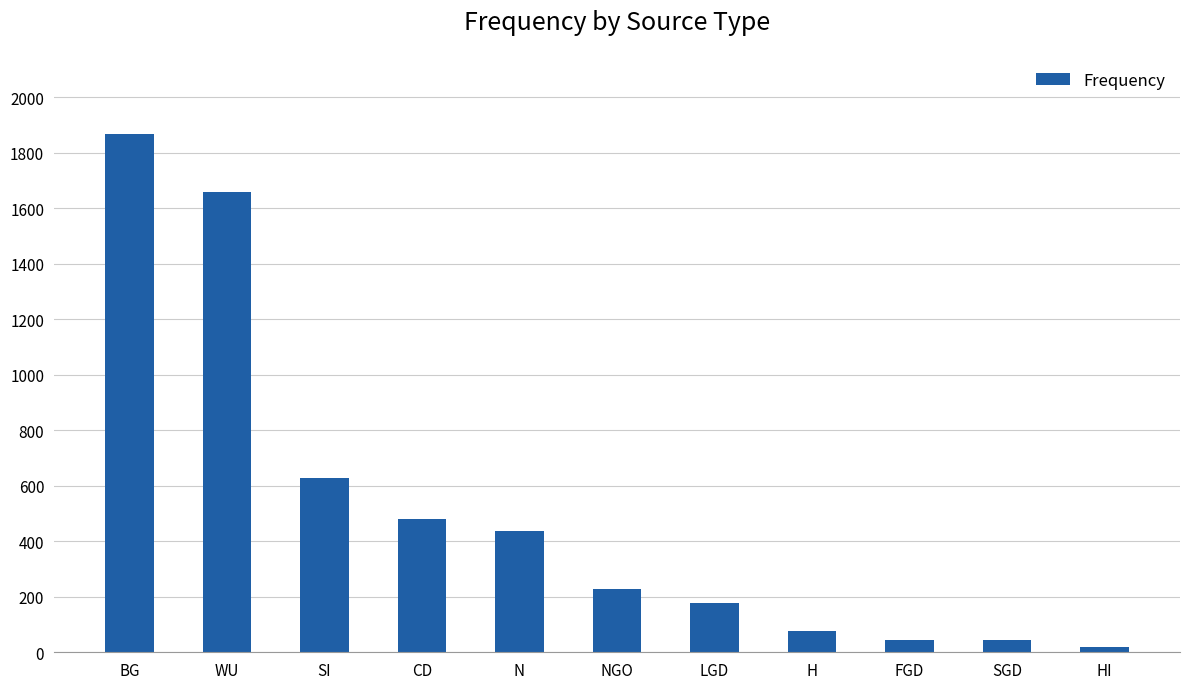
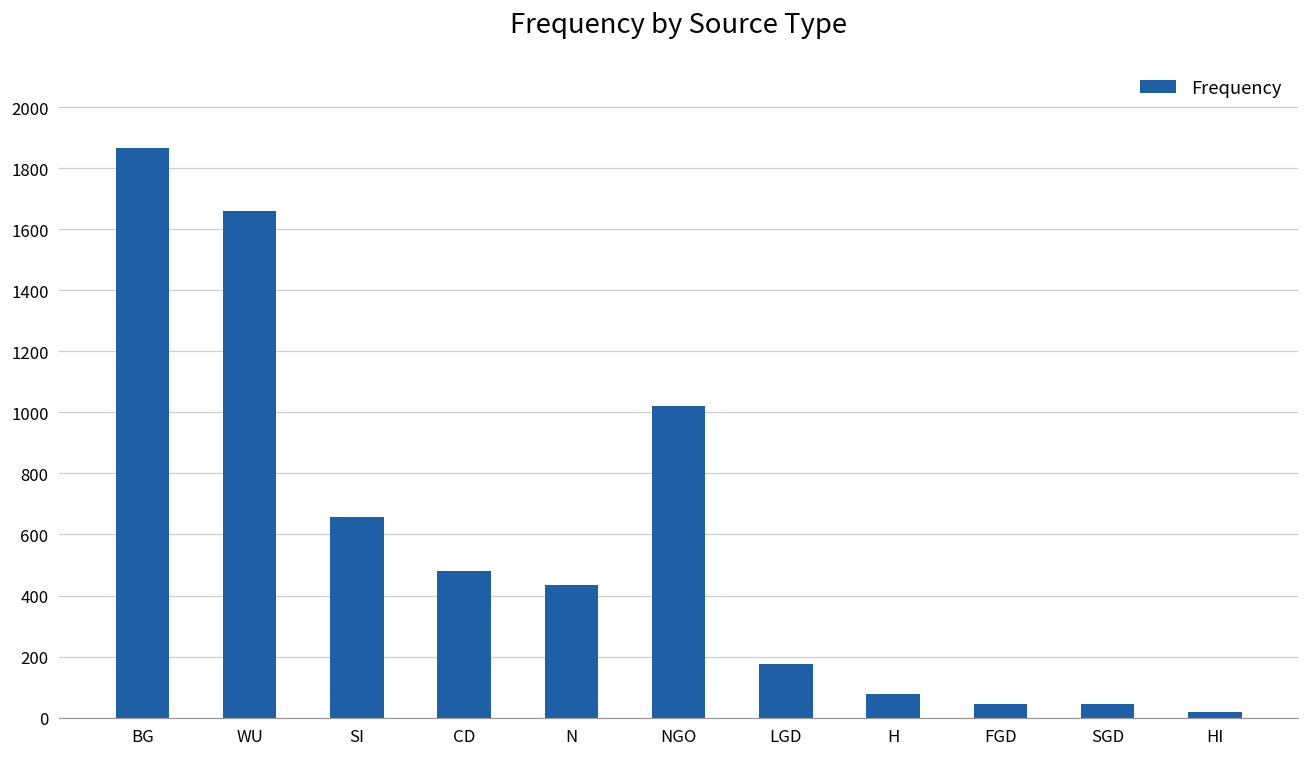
  {
    "BG": 1870,
    "WU": 1660,
-   "SI": 630,
+   "SI": 660,
    "CD": 480,
    "N": 440,
-   "NGO": 230,
+   "NGO": 1020,
    "LGD": 180,
    "H": 80,
    "FGD": 50,
    "SGD": 40,
    "HI": 20
  }
